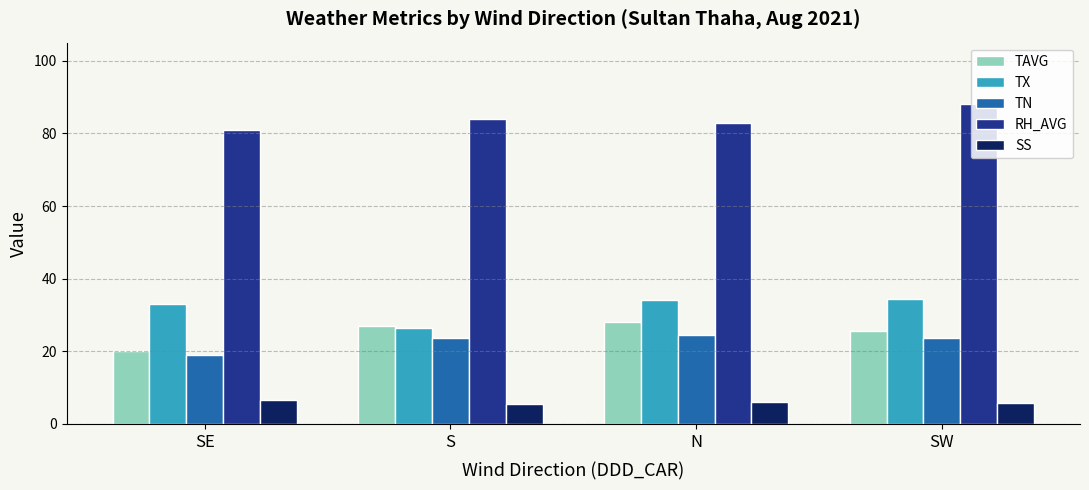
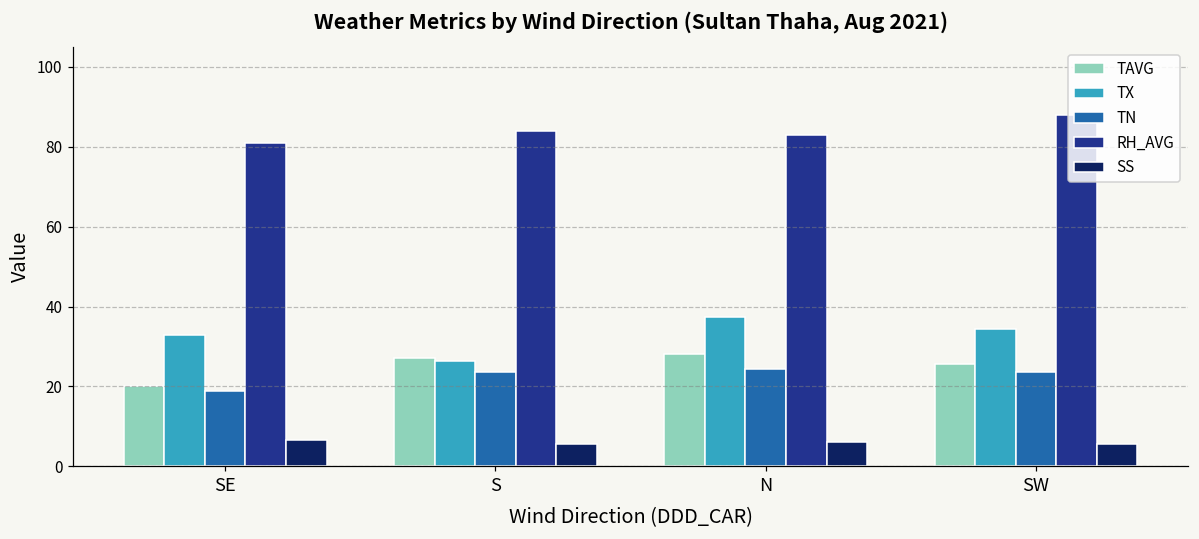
  {
    "TAVG": {
      "SE": 20,
      "S": 27,
      "N": 28,
      "SW": 26
    },
    "TX": {
      "SE": 33,
      "S": 26,
-     "N": 34,
+     "N": 37,
      "SW": 34
    },
    "TN": {
      "SE": 19,
      "S": 24,
      "N": 24,
      "SW": 24
    }
  }
